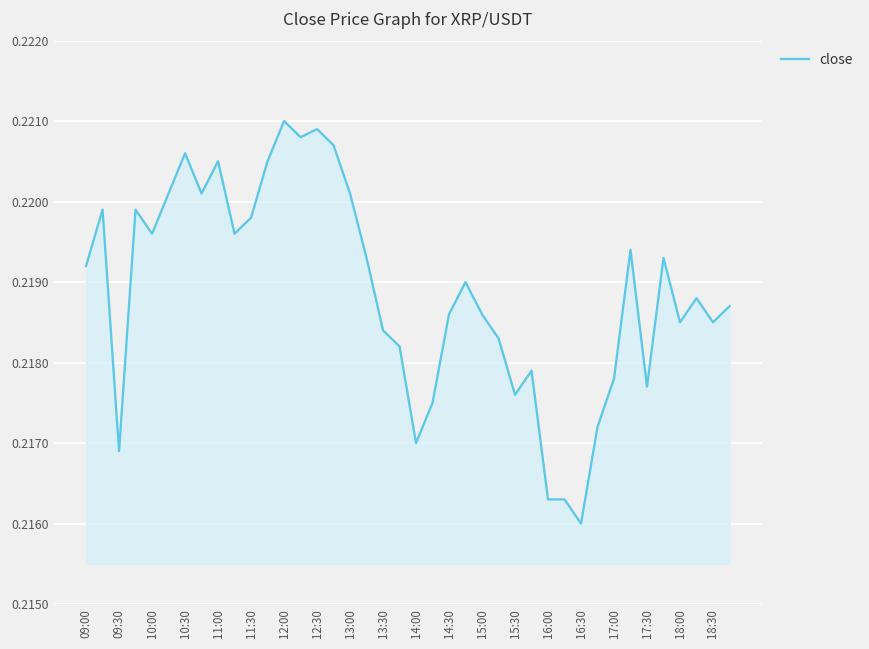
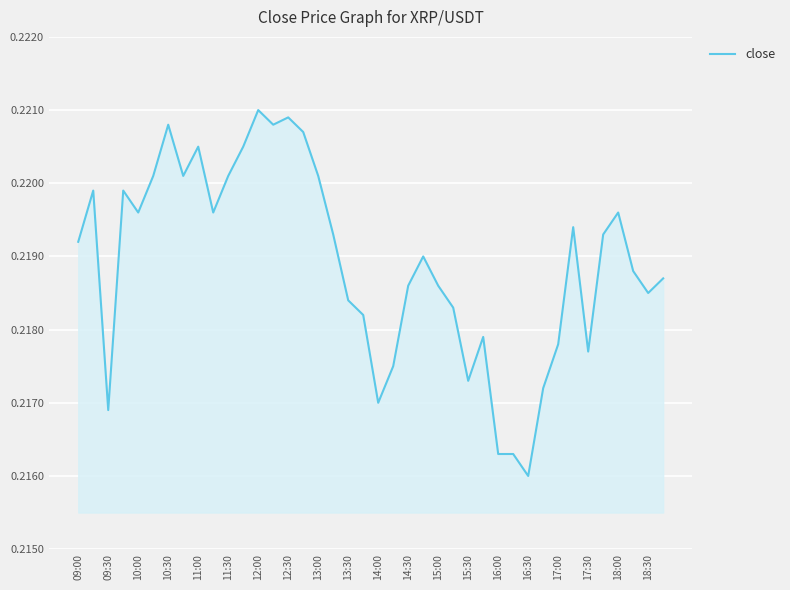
  {
    "09:00": 0.2192,
    "09:30": 0.2169,
    "10:00": 0.2196,
-   "10:30": 0.2206,
+   "10:30": 0.2208,
    "11:00": 0.2205,
-   "11:30": 0.2198,
+   "11:30": 0.2201,
    "12:00": 0.2210,
    "12:30": 0.2209,
    "13:00": 0.2201,
    "13:30": 0.2184,
    "14:00": 0.2170,
    "14:30": 0.2186,
    "15:00": 0.2186,
-   "15:30": 0.2176,
+   "15:30": 0.2173,
    "16:00": 0.2163,
    "16:30": 0.2160,
    "17:00": 0.2178,
    "17:30": 0.2177,
-   "18:00": 0.2185,
+   "18:00": 0.2196,
    "18:30": 0.2185
  }
